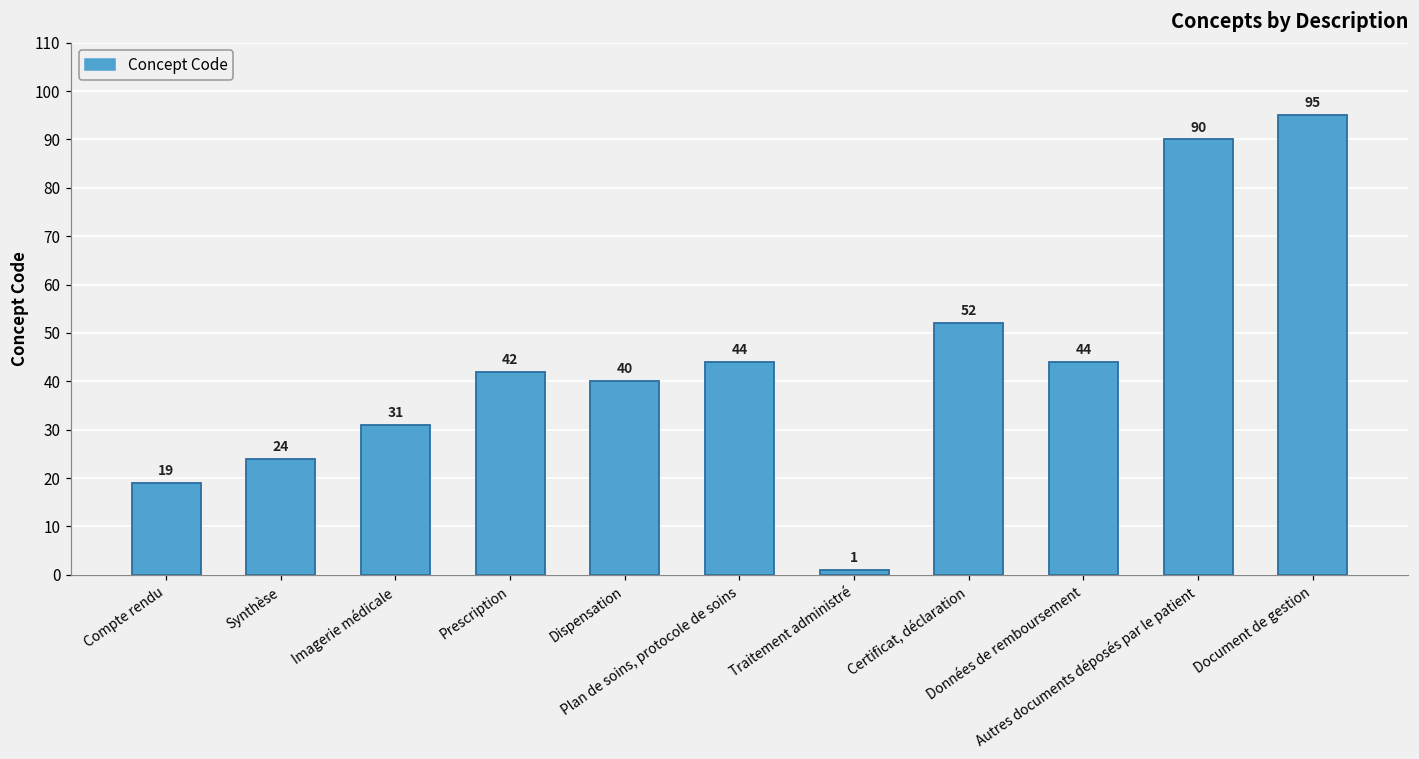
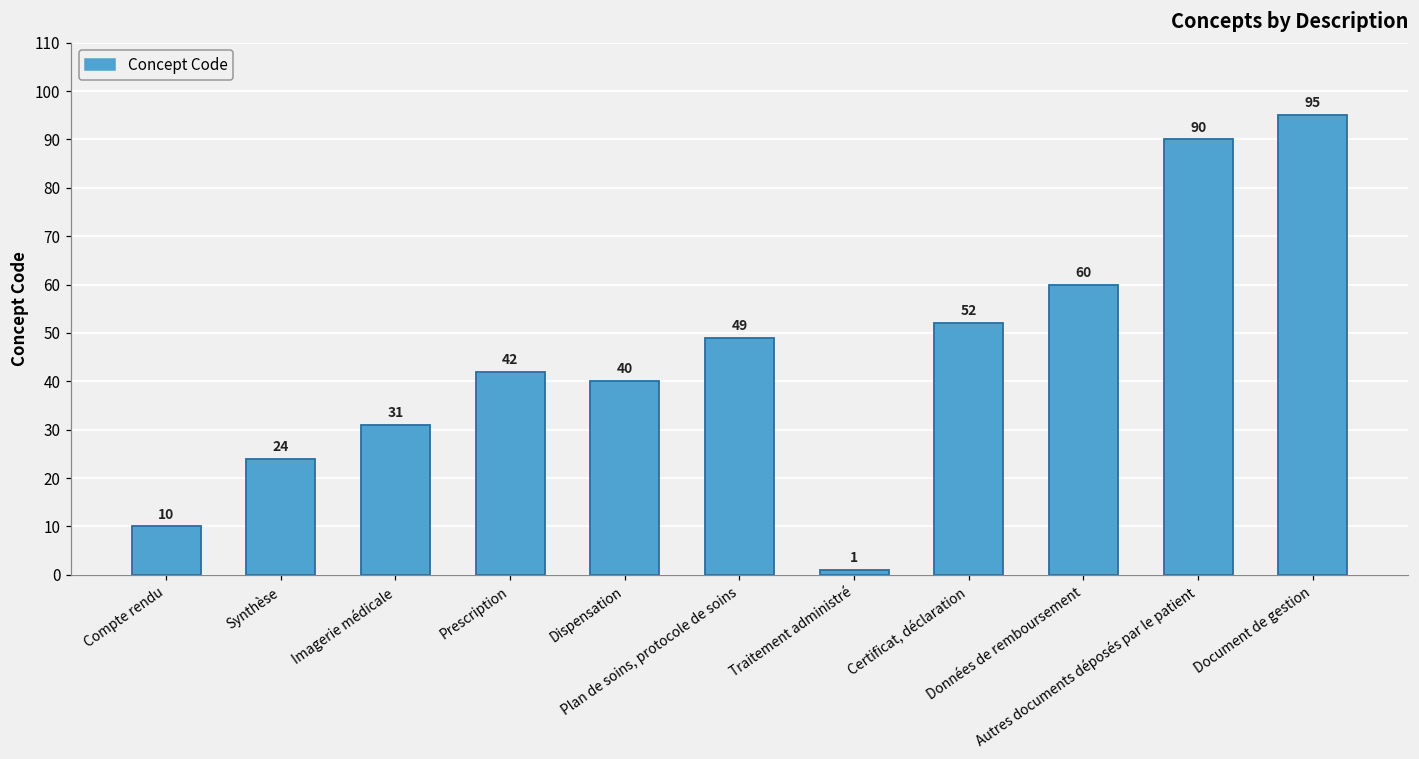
  {
-   "Compte rendu": 19,
+   "Compte rendu": 10,
    "Synthèse": 24,
    "Imagerie médicale": 31,
    "Prescription": 42,
    "Dispensation": 40,
-   "Plan de soins, protocole de soins": 44,
+   "Plan de soins, protocole de soins": 49,
    "Traitement administré": 1,
    "Certificat, déclaration": 52,
-   "Données de remboursement": 44,
+   "Données de remboursement": 60,
    "Autres documents déposés par le patient": 90,
    "Document de gestion": 95
  }
